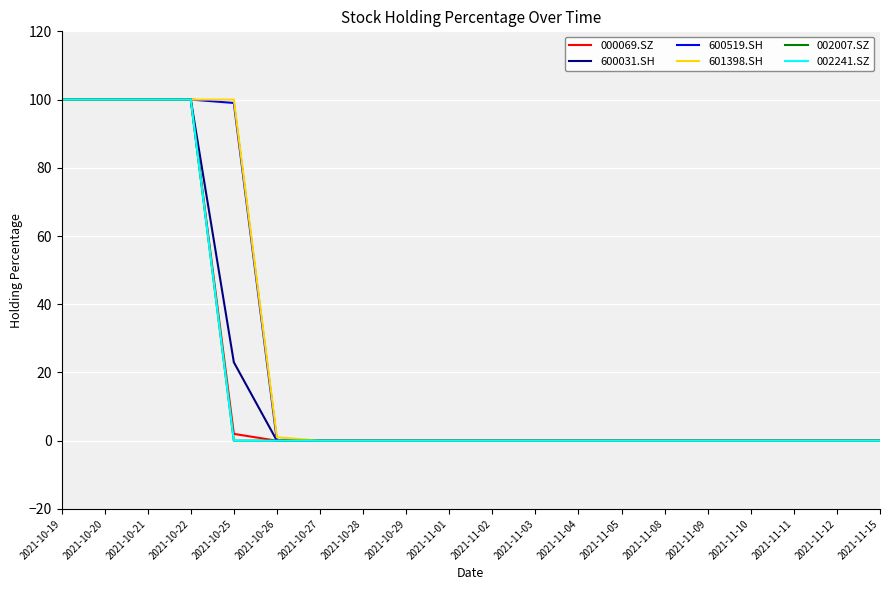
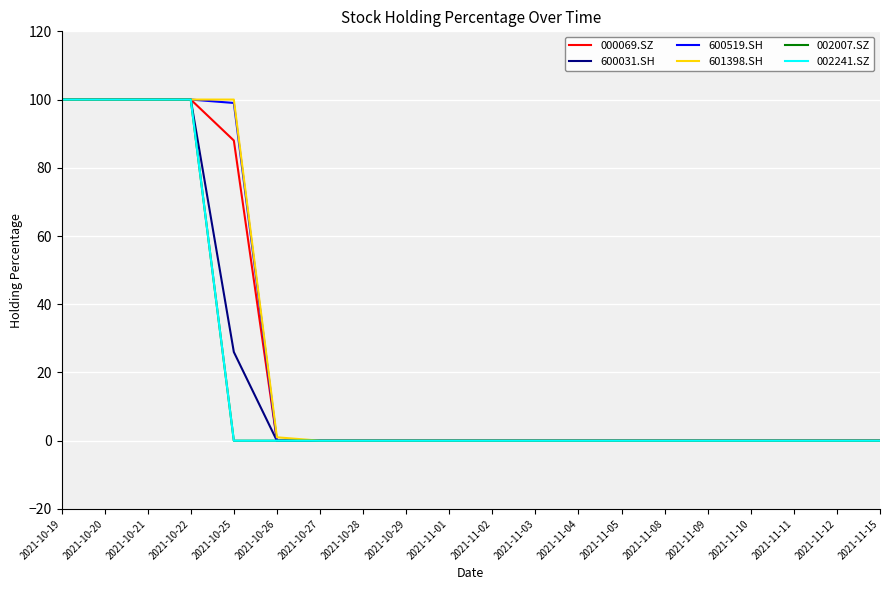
  {
    "000069.SZ": {
-     "2021-10-25": 2
+     "2021-10-25": 88
    },
    "600031.SH": {
-     "2021-10-25": 23
+     "2021-10-25": 26
    },
    "600519.SH": {
      "2021-10-25": 99
    },
    "601398.SH": {
      "2021-10-25": 100,
      "2021-10-26": 1
    },
    "002241.SZ": {
      "2021-10-25": 0
    }
  }
